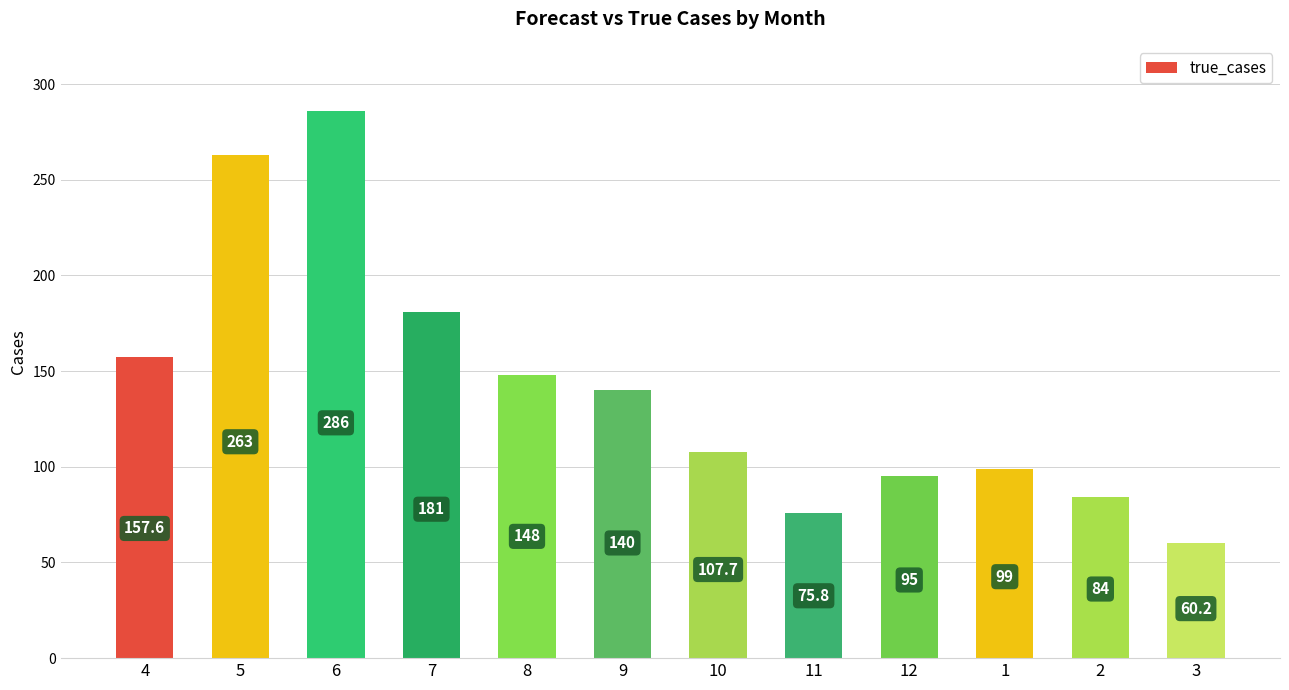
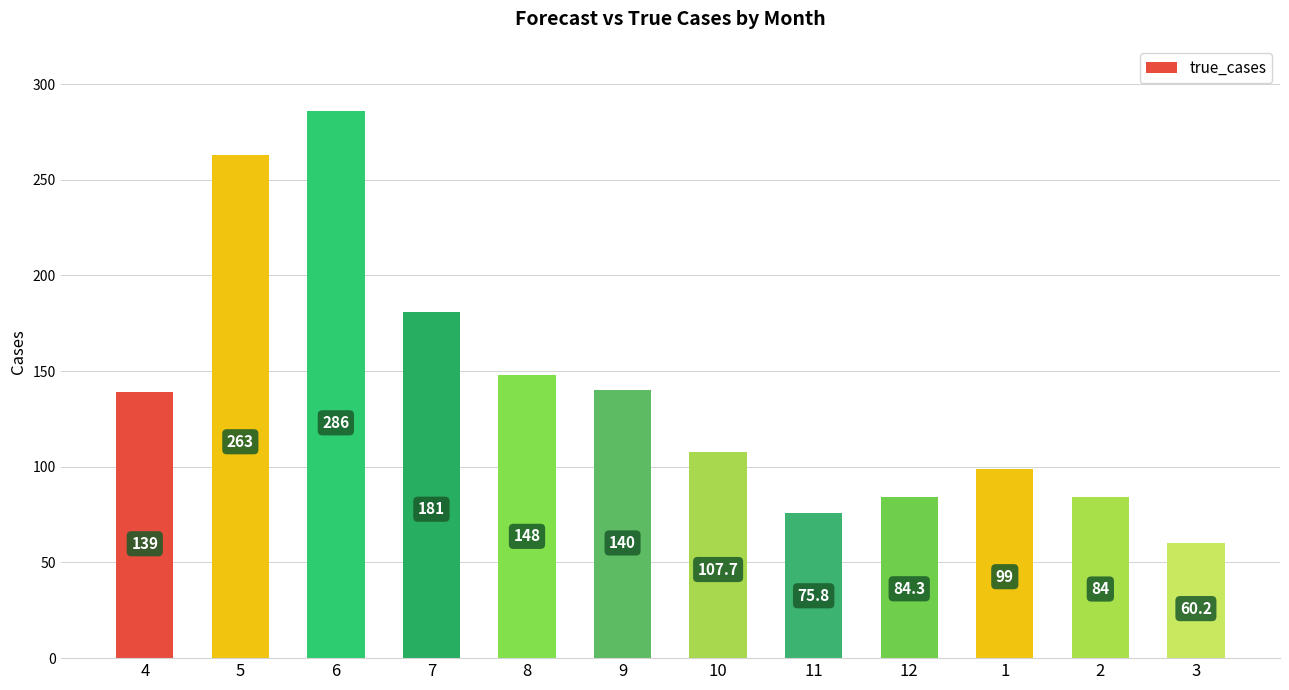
  {
-   "4": 157.6,
-   "12": 95
+   "4": 139,
+   "12": 84.3
  }
